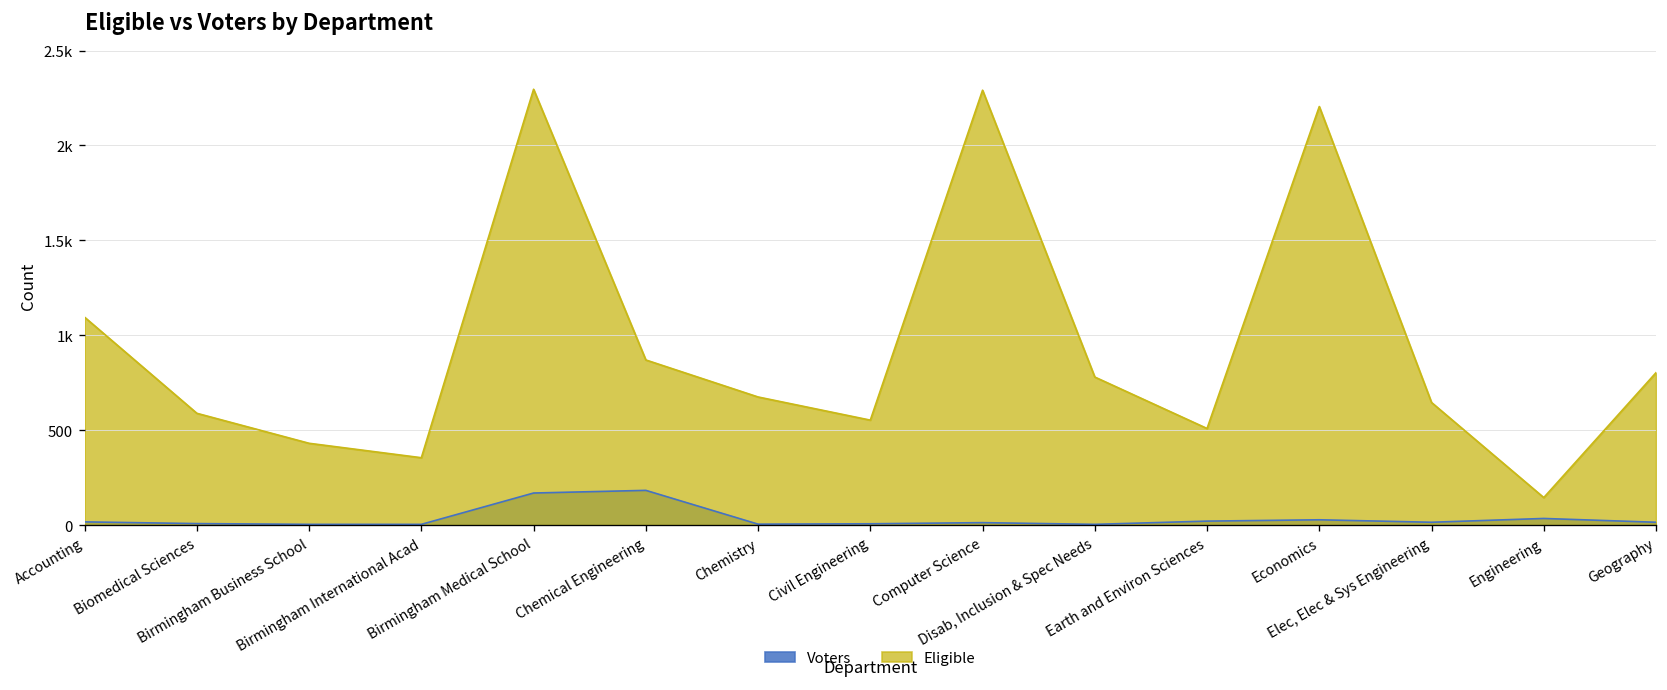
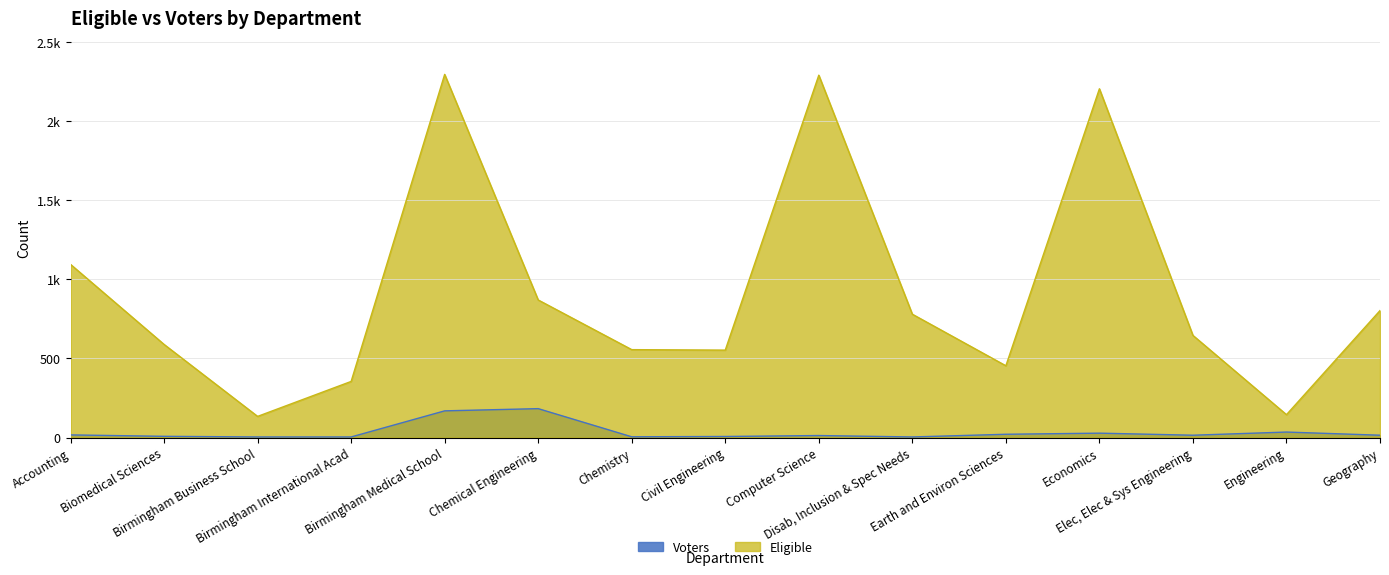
  {
    "Voters": {
      "Accounting": 20,
      "Biomedical Sciences": 10,
      "Birmingham Business School": 0,
      "Birmingham International Acad": 0,
      "Birmingham Medical School": 170,
      "Chemical Engineering": 180,
      "Chemistry": 10,
      "Civil Engineering": 10,
      "Computer Science": 10,
      "Disab, Inclusion & Spec Needs": 0,
      "Earth and Environ Sciences": 20,
      "Economics": 30,
      "Elec, Elec & Sys Engineering": 20,
      "Engineering": 40,
      "Geography": 20
    },
    "Eligible": {
      "Accounting": 1100,
      "Biomedical Sciences": 590,
-     "Birmingham Business School": 430,
+     "Birmingham Business School": 130,
      "Birmingham International Acad": 360,
      "Birmingham Medical School": 2300,
      "Chemical Engineering": 870,
-     "Chemistry": 680,
+     "Chemistry": 560,
      "Civil Engineering": 550,
      "Computer Science": 2290,
      "Disab, Inclusion & Spec Needs": 780,
-     "Earth and Environ Sciences": 510,
+     "Earth and Environ Sciences": 450,
      "Economics": 2210,
      "Elec, Elec & Sys Engineering": 650,
      "Engineering": 150,
      "Geography": 800
    }
  }
